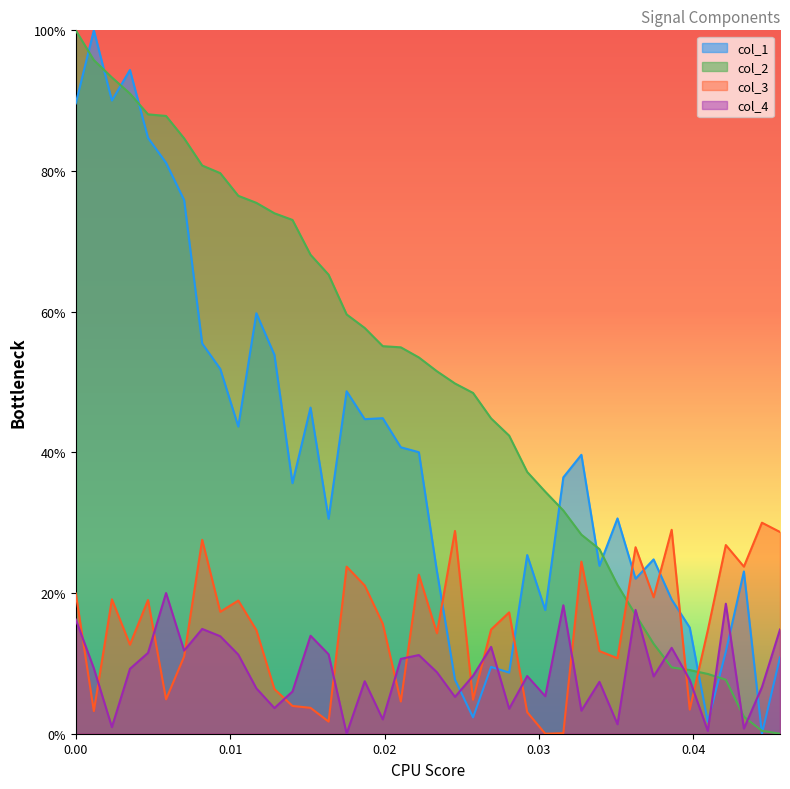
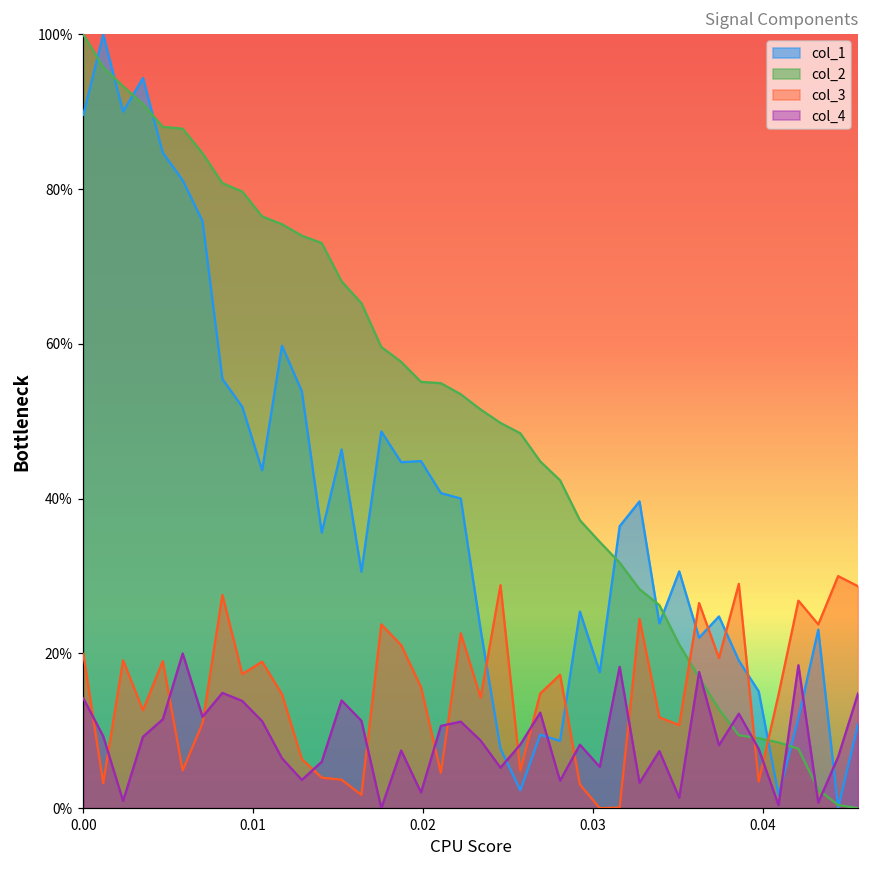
  {
    "col_1": {
      "0.00": "90%"
    },
    "col_2": {
      "0.00": "100%"
    },
    "col_3": {
      "0.00": "20%"
    },
    "col_4": {
-     "0.00": "16%"
+     "0.00": "14%"
    }
  }
